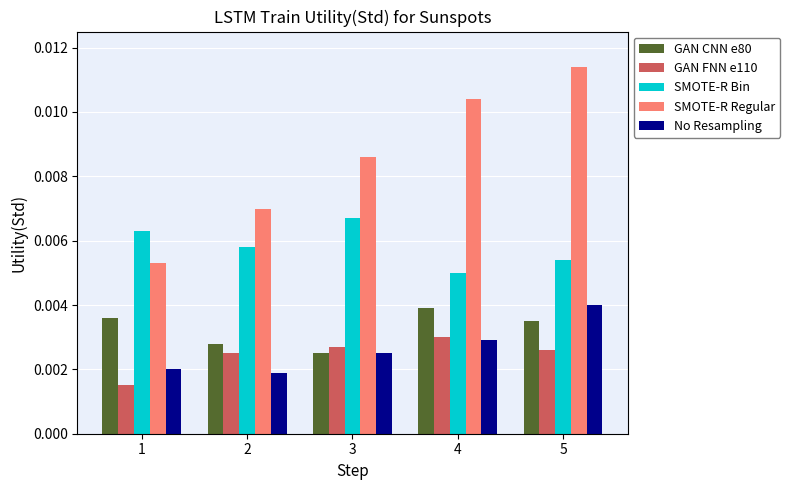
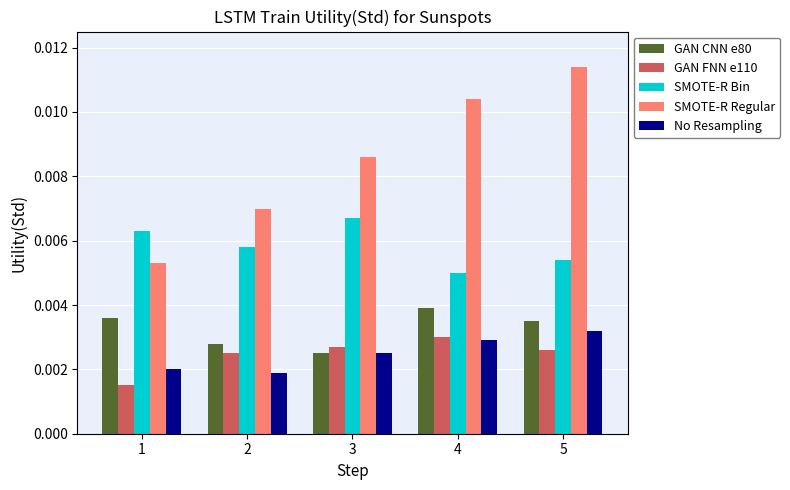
  {
    "GAN CNN e80": {
      "1": 0.0036,
      "2": 0.0028,
      "3": 0.0025,
      "4": 0.0039,
      "5": 0.0035
    },
    "GAN FNN e110": {
      "1": 0.0015,
      "2": 0.0025,
      "3": 0.0027,
      "4": 0.0030,
      "5": 0.0026
    },
    "SMOTE-R Bin": {
      "1": 0.0063,
      "2": 0.0058,
      "3": 0.0067,
      "4": 0.0050,
      "5": 0.0054
    },
    "SMOTE-R Regular": {
      "1": 0.0053,
      "2": 0.0070,
      "3": 0.0086,
      "4": 0.0104,
      "5": 0.0114
    },
    "No Resampling": {
      "1": 0.0020,
      "2": 0.0019,
      "3": 0.0025,
      "4": 0.0029,
-     "5": 0.0040
+     "5": 0.0032
    }
  }
